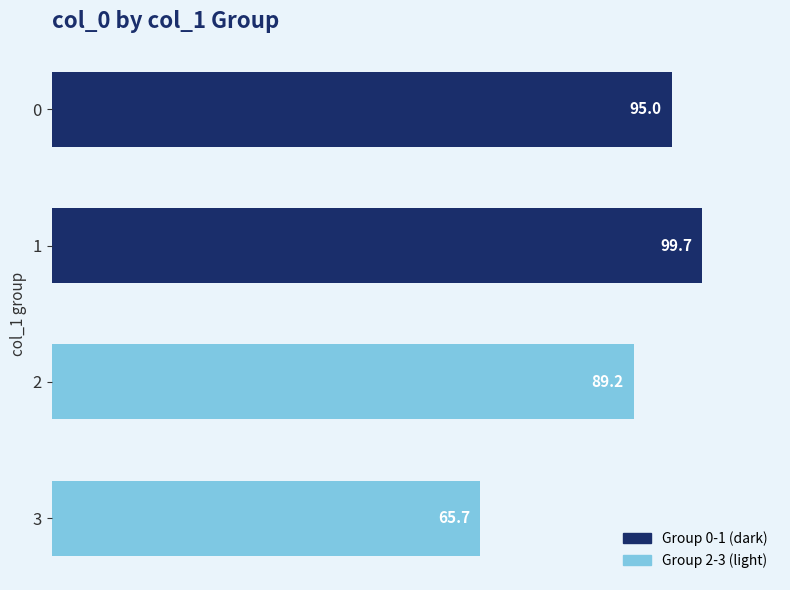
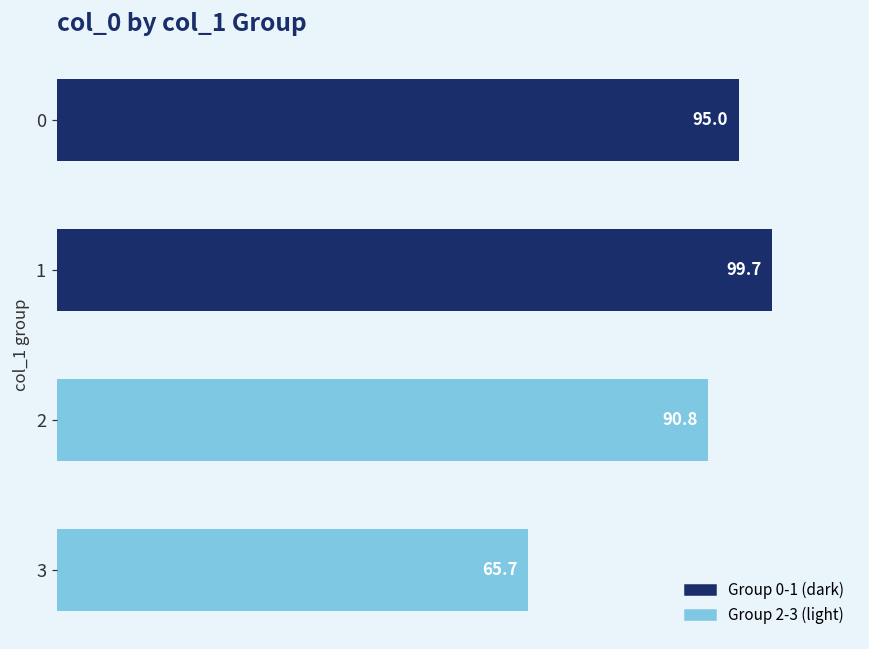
  {
    "0": 95.0,
    "1": 99.7,
-   "2": 89.2,
+   "2": 90.8,
    "3": 65.7
  }
